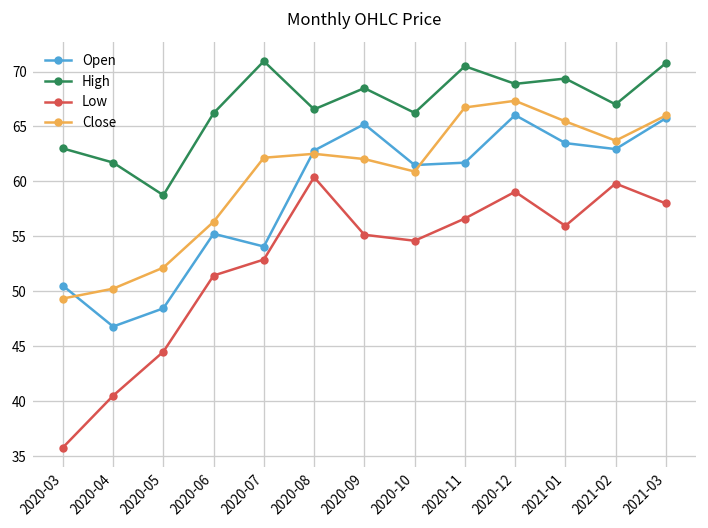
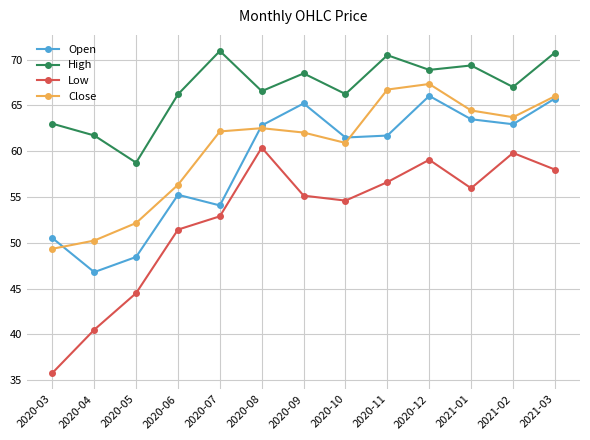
  {
    "Open": {
      "2020-03": 51,
      "2020-04": 47,
      "2020-05": 48,
      "2020-06": 55,
      "2020-07": 54,
      "2020-08": 63,
      "2020-09": 65,
      "2020-10": 61,
      "2020-11": 62,
      "2020-12": 66,
      "2021-01": 63,
      "2021-02": 63
    },
    "High": {
      "2020-03": 63,
      "2020-04": 62,
      "2020-05": 59,
      "2020-06": 66,
      "2020-07": 71,
      "2020-08": 67,
      "2020-09": 68,
      "2020-10": 66,
      "2020-11": 70,
      "2020-12": 69,
      "2021-01": 69,
      "2021-02": 67,
      "2021-03": 71
    },
    "Low": {
      "2020-03": 36,
      "2020-04": 41,
      "2020-05": 45,
      "2020-06": 51,
      "2020-07": 53,
      "2020-08": 60,
      "2020-09": 55,
      "2020-10": 55,
      "2020-11": 57,
      "2020-12": 59,
      "2021-01": 56,
      "2021-02": 60,
      "2021-03": 58
    },
    "Close": {
      "2020-03": 49,
      "2020-04": 50,
      "2020-05": 52,
      "2020-06": 56,
      "2020-07": 62,
      "2020-08": 63,
      "2020-09": 62,
      "2020-10": 61,
      "2020-11": 67,
      "2020-12": 67,
-     "2021-01": 65,
+     "2021-01": 64,
      "2021-02": 64
    }
  }
